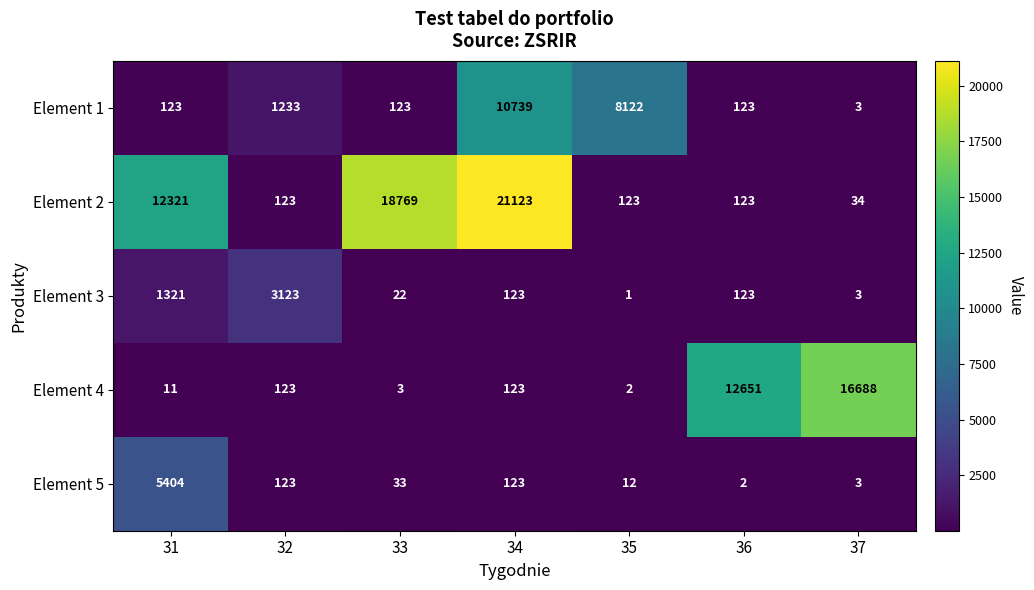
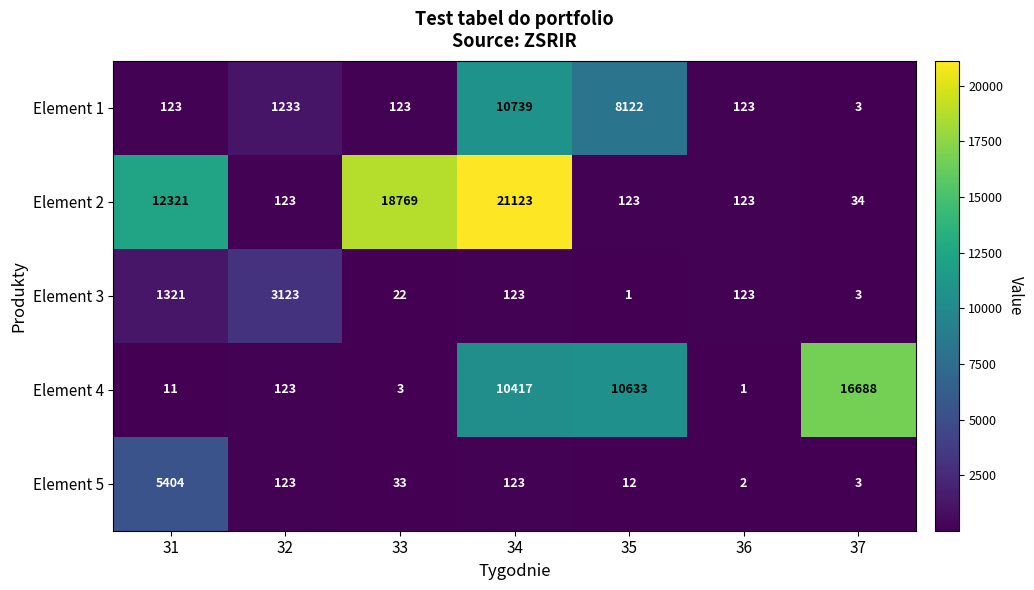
  {
    "Element 1": {
      "31": 123,
      "32": 1233,
      "33": 123,
      "34": 10739,
      "35": 8122,
      "36": 123,
      "37": 3
    },
    "Element 2": {
      "31": 12321,
      "32": 123,
      "33": 18769,
      "34": 21123,
      "35": 123,
      "36": 123,
      "37": 34
    },
    "Element 3": {
      "31": 1321,
      "32": 3123,
      "33": 22,
      "34": 123,
      "35": 1,
      "36": 123,
      "37": 3
    },
    "Element 4": {
      "31": 11,
      "32": 123,
      "33": 3,
-     "34": 123,
-     "35": 2,
-     "36": 12651,
+     "34": 10417,
+     "35": 10633,
+     "36": 1,
      "37": 16688
    },
    "Element 5": {
      "31": 5404,
      "32": 123,
      "33": 33,
      "34": 123,
      "35": 12,
      "36": 2,
      "37": 3
    }
  }
